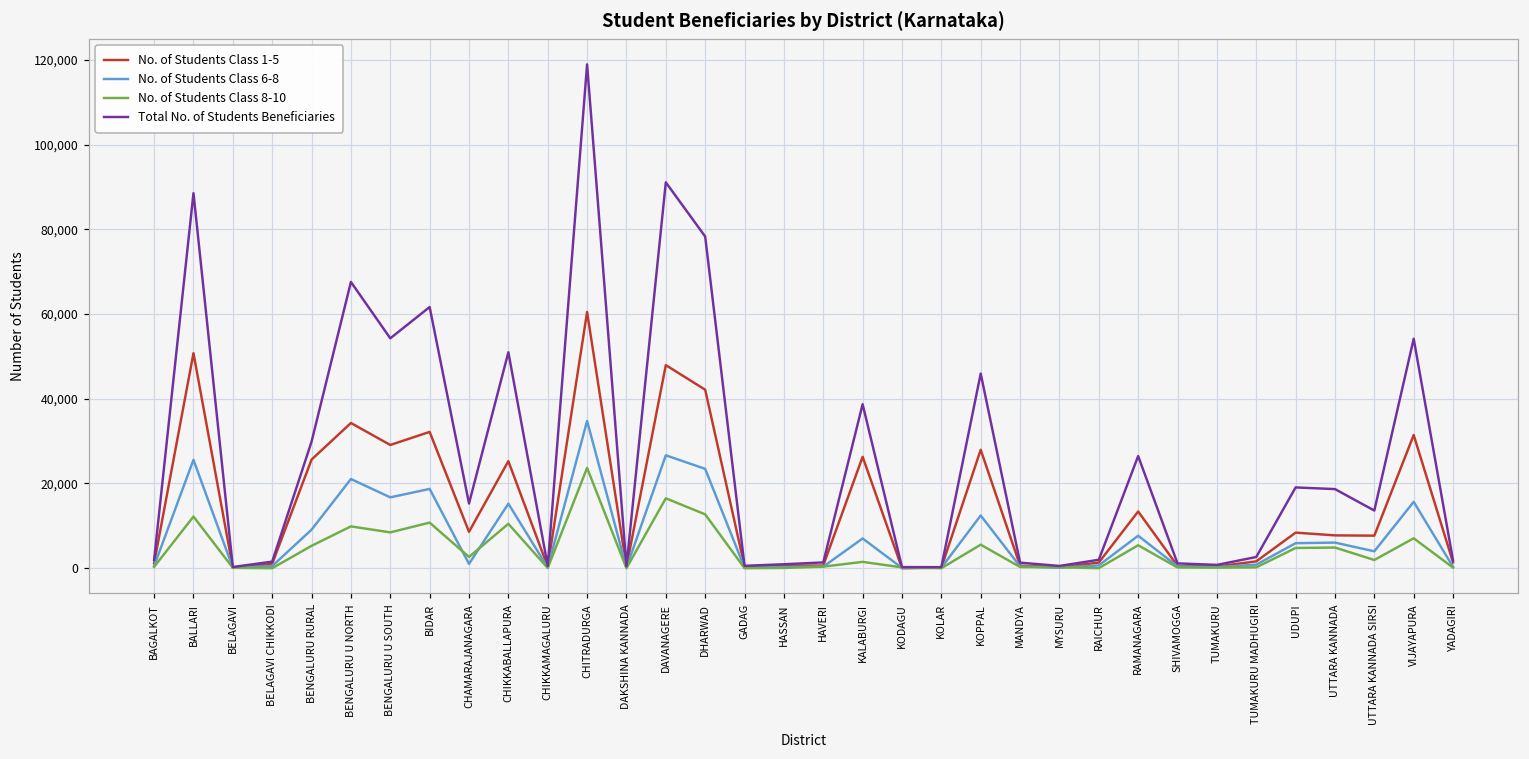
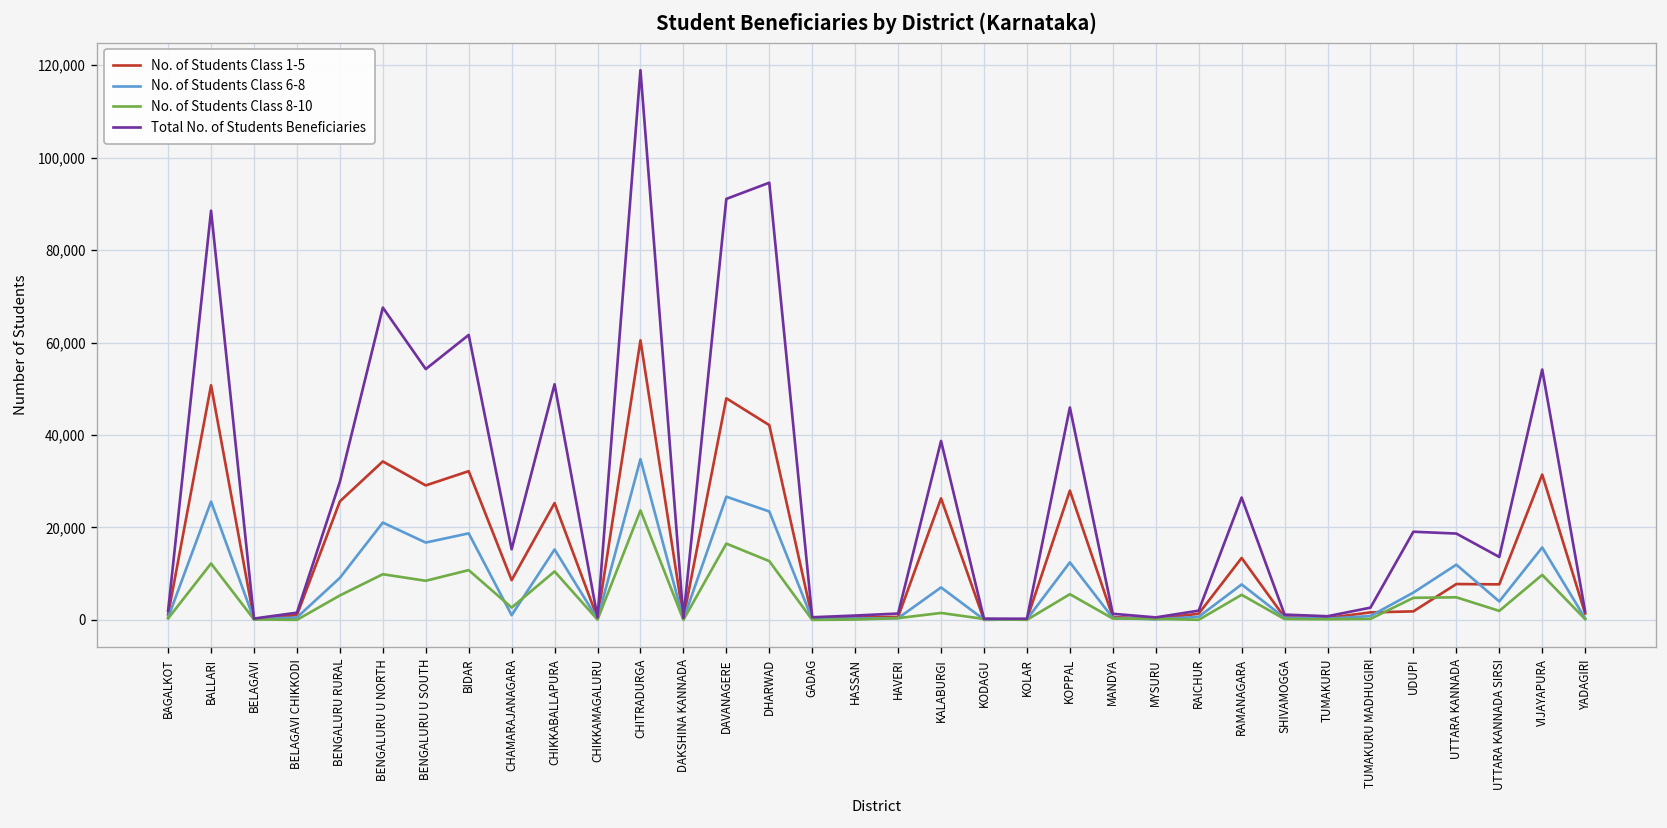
  {
    "No. of Students Class 1-5": {
      "BALLARI": "51,000",
      "BENGALURU RURAL": "26,000",
      "BENGALURU U NORTH": "34,000",
      "BENGALURU U SOUTH": "29,000",
      "BIDAR": "32,000",
      "CHAMARAJANAGARA": "9,000",
      "CHIKKABALLAPURA": "25,000",
      "CHITRADURGA": "60,000",
      "DAVANAGERE": "48,000",
      "DHARWAD": "42,000",
      "KALABURGI": "26,000",
      "KOPPAL": "28,000",
      "RAMANAGARA": "13,000",
      "TUMAKURU MADHUGIRI": "2,000",
-     "UDUPI": "8,000",
+     "UDUPI": "2,000",
      "UTTARA KANNADA": "8,000",
      "UTTARA KANNADA SIRSI": "8,000",
      "VIJAYAPURA": "31,000"
    },
    "No. of Students Class 6-8": {
      "BALLARI": "26,000",
      "BENGALURU RURAL": "9,000",
      "BENGALURU U NORTH": "21,000",
      "BENGALURU U SOUTH": "17,000",
      "BIDAR": "19,000",
      "CHAMARAJANAGARA": "1,000",
      "CHIKKABALLAPURA": "15,000",
      "CHITRADURGA": "35,000",
      "DAVANAGERE": "27,000",
      "DHARWAD": "23,000",
      "KALABURGI": "7,000",
      "KOPPAL": "12,000",
      "RAMANAGARA": "8,000",
      "UDUPI": "6,000",
-     "UTTARA KANNADA": "6,000",
+     "UTTARA KANNADA": "12,000",
      "UTTARA KANNADA SIRSI": "4,000",
      "VIJAYAPURA": "16,000"
    },
    "No. of Students Class 8-10": {
      "BALLARI": "12,000",
      "BENGALURU RURAL": "5,000",
      "BENGALURU U NORTH": "10,000",
      "BENGALURU U SOUTH": "8,000",
      "BIDAR": "11,000",
      "CHAMARAJANAGARA": "3,000",
      "CHIKKABALLAPURA": "10,000",
      "CHITRADURGA": "24,000",
      "DAVANAGERE": "16,000",
      "DHARWAD": "13,000",
      "KALABURGI": "1,000",
      "KOPPAL": "6,000",
      "RAMANAGARA": "5,000",
      "UDUPI": "5,000",
      "UTTARA KANNADA": "5,000",
      "UTTARA KANNADA SIRSI": "2,000",
-     "VIJAYAPURA": "7,000"
+     "VIJAYAPURA": "10,000"
    },
    "Total No. of Students Beneficiaries": {
      "BAGALKOT": "2,000",
      "BALLARI": "89,000",
      "BENGALURU RURAL": "30,000",
      "BENGALURU U NORTH": "68,000",
      "BENGALURU U SOUTH": "54,000",
      "BIDAR": "62,000",
      "CHAMARAJANAGARA": "15,000",
      "CHIKKABALLAPURA": "51,000",
      "CHITRADURGA": "119,000",
      "DAVANAGERE": "91,000",
-     "DHARWAD": "78,000",
+     "DHARWAD": "95,000",
      "HAVERI": "1,000",
      "KALABURGI": "39,000",
      "KOPPAL": "46,000",
      "MANDYA": "1,000",
      "RAMANAGARA": "26,000",
      "TUMAKURU MADHUGIRI": "3,000",
      "UDUPI": "19,000",
      "UTTARA KANNADA": "19,000",
      "UTTARA KANNADA SIRSI": "14,000",
      "VIJAYAPURA": "54,000"
    }
  }
